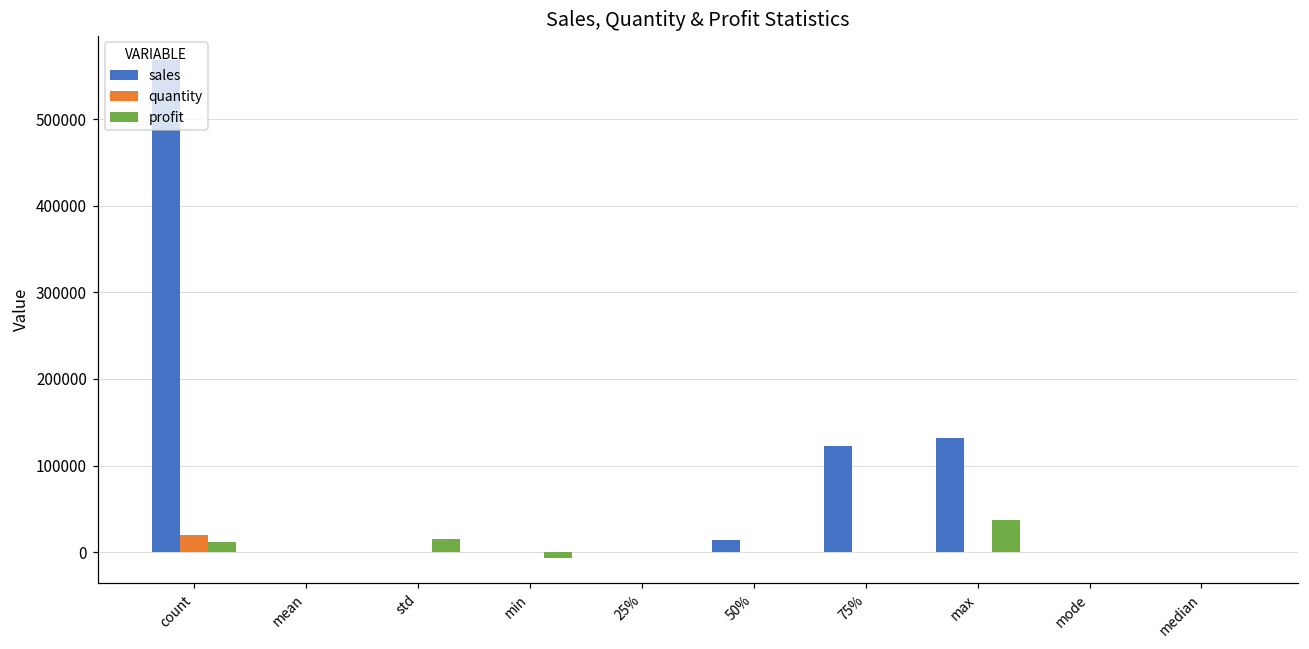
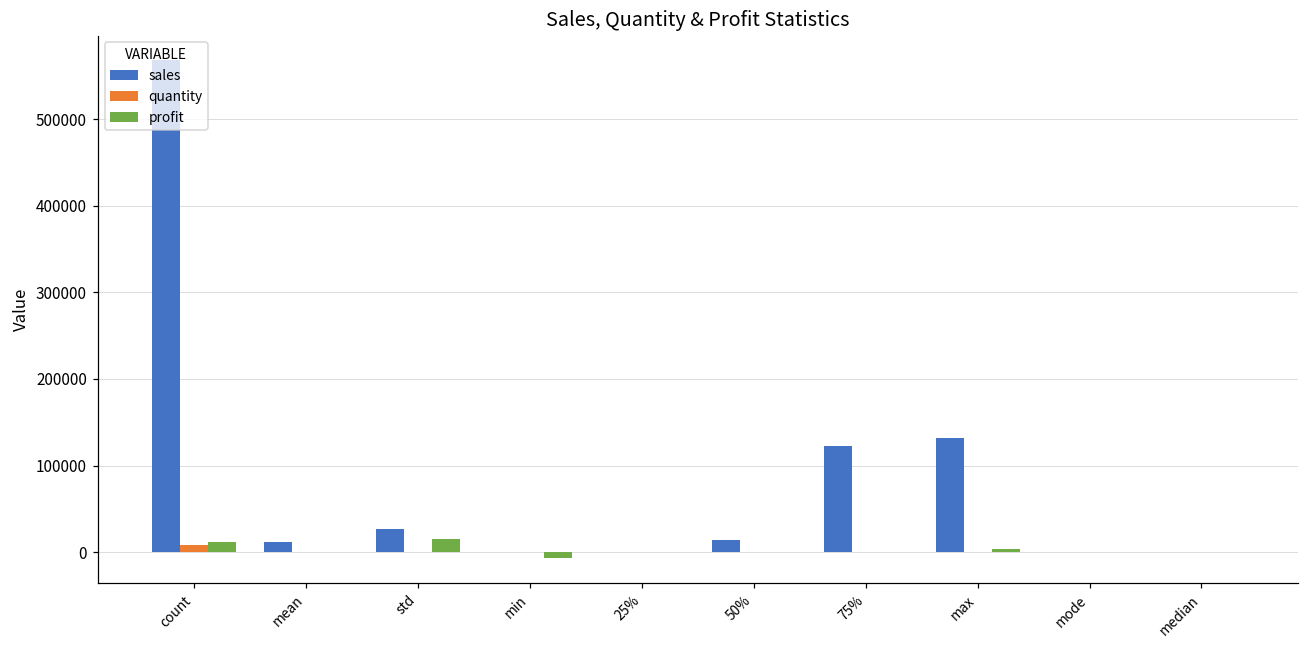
  {
    "sales": {
-     "mean": 0,
-     "std": 0,
+     "mean": 10000,
+     "std": 30000,
      "50%": 10000,
      "75%": 120000,
      "max": 130000
    },
    "quantity": {
-     "count": 20000
+     "count": 10000
    },
    "profit": {
      "count": 10000,
      "std": 10000,
      "min": -10000,
      "25%": 0,
-     "max": 40000,
+     "max": 0,
      "mode": 0
    }
  }
